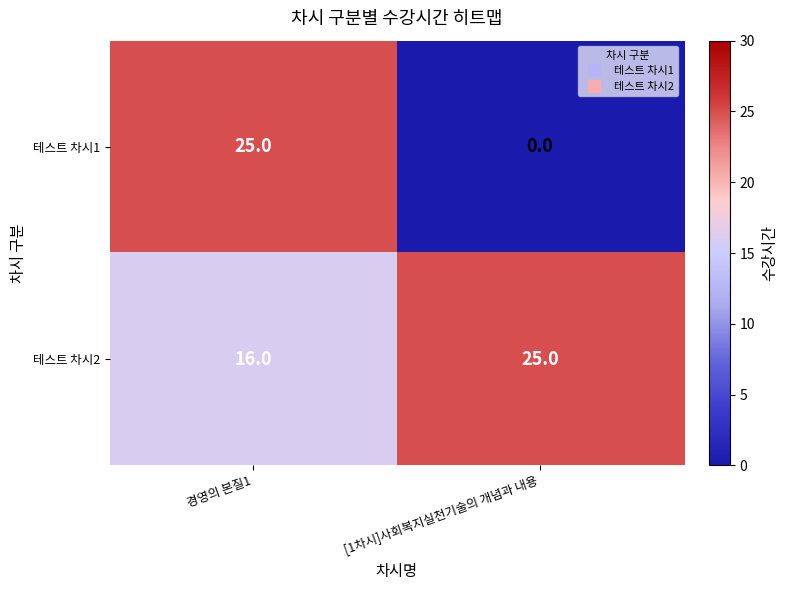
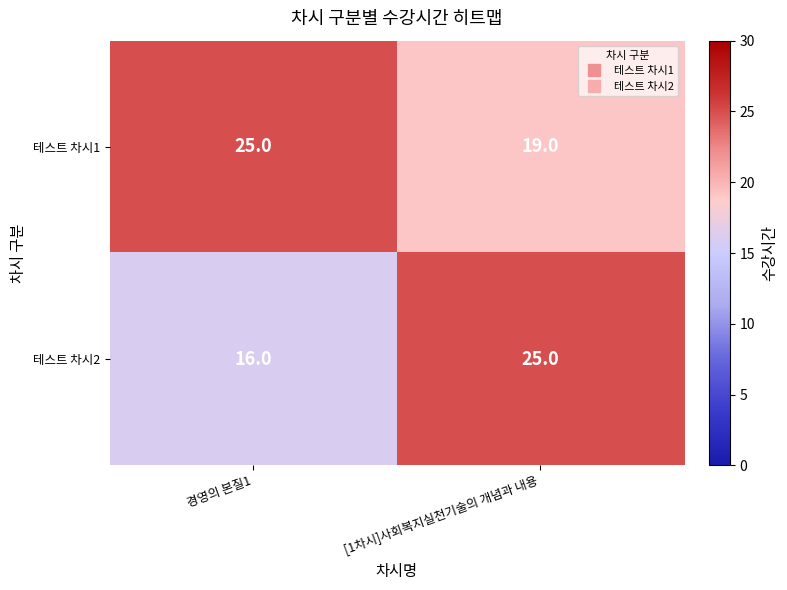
  {
    "테스트 차시1": {
      "경영의 본질1": 25.0,
-     "[1차시]사회복지실천기술의 개념과 내용": 0.0
+     "[1차시]사회복지실천기술의 개념과 내용": 19.0
    },
    "테스트 차시2": {
      "경영의 본질1": 16.0,
      "[1차시]사회복지실천기술의 개념과 내용": 25.0
    }
  }
